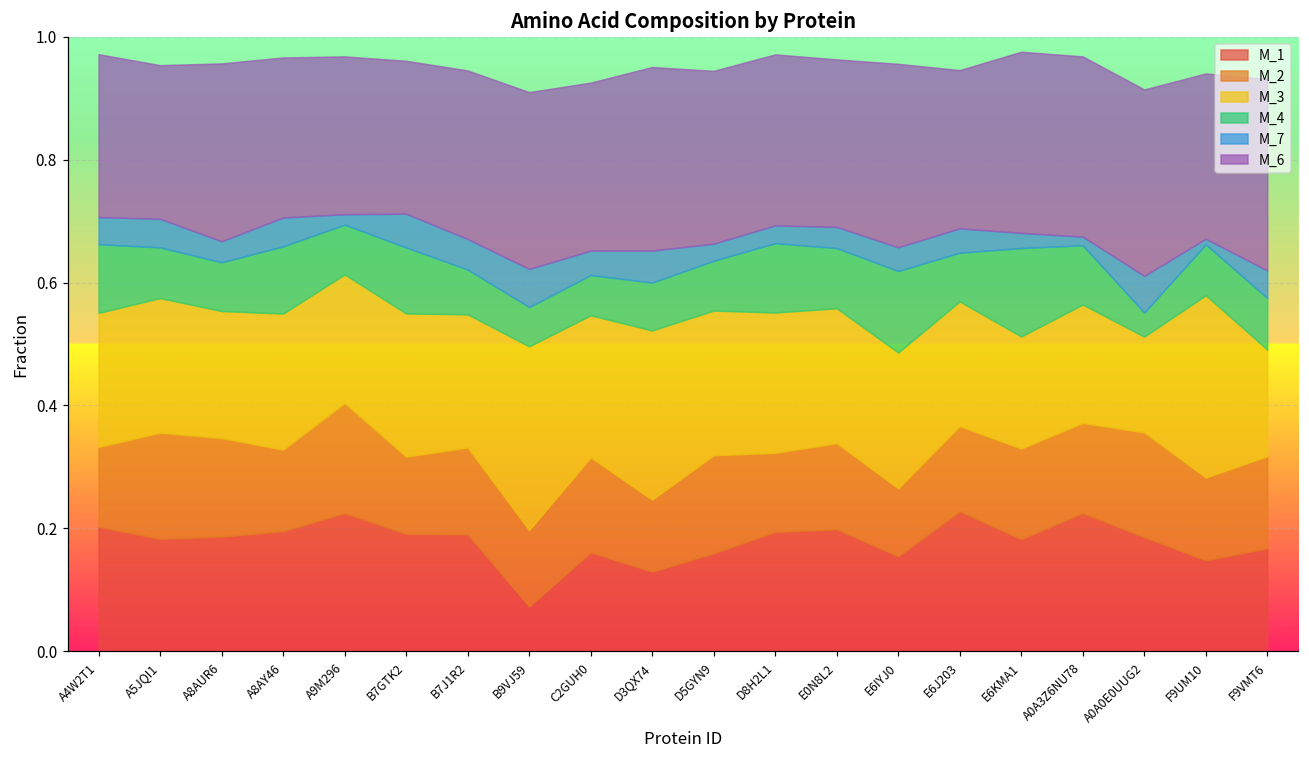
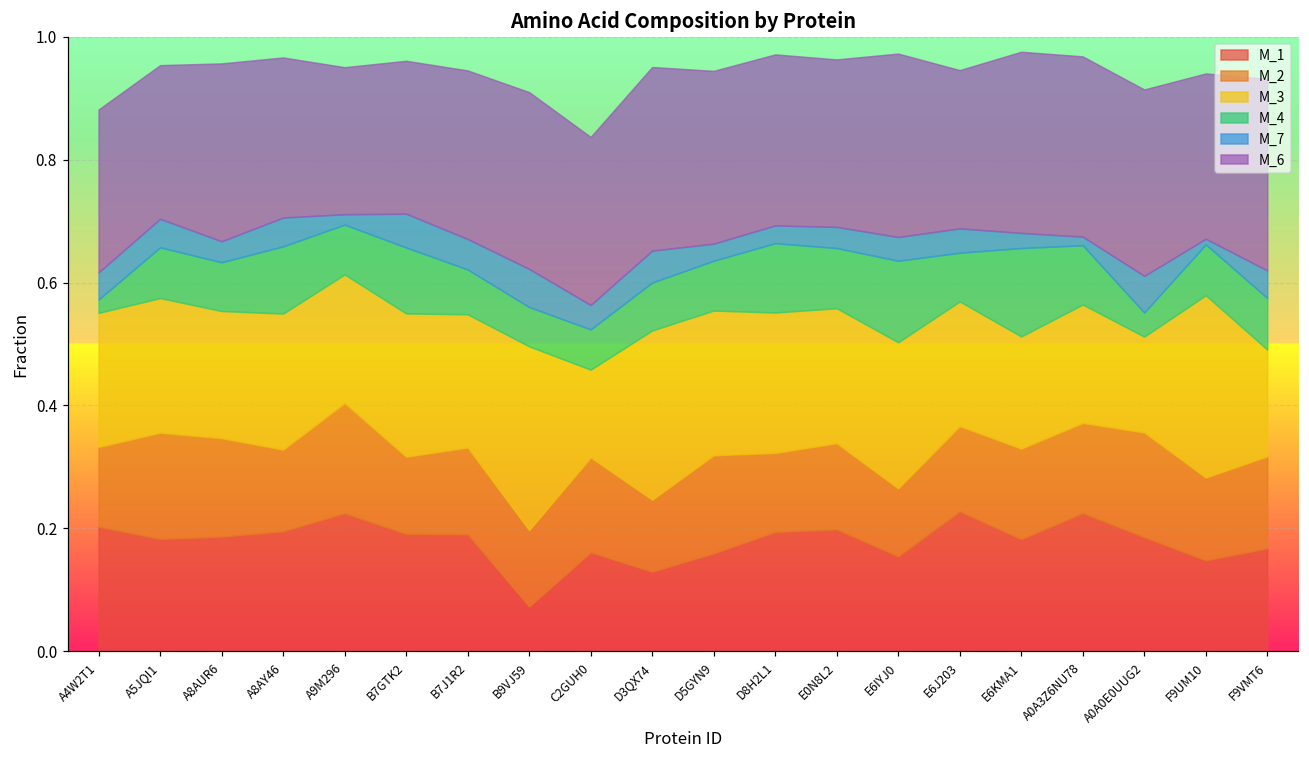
  {
    "M_3": {
      "A4W2T1": 0.22,
      "A5JQI1": 0.22,
      "A8AUR6": 0.21,
      "A8AY46": 0.22,
      "A9M296": 0.21,
      "B7GTK2": 0.23,
      "B7J1R2": 0.22,
      "B9VJ59": 0.30,
-     "C2GUH0": 0.23,
+     "C2GUH0": 0.14,
      "D3QX74": 0.28,
      "D5GYN9": 0.24,
      "D8H2L1": 0.23,
      "E0N8L2": 0.22,
-     "E6IYJ0": 0.22,
+     "E6IYJ0": 0.24,
      "E6J203": 0.20,
      "E6KMA1": 0.18,
      "A0A3Z6NU78": 0.19,
      "A0A0E0UUG2": 0.16,
      "F9UM10": 0.30,
      "F9VMT6": 0.17
    },
    "M_4": {
-     "A4W2T1": 0.11,
+     "A4W2T1": 0.02,
      "A5JQI1": 0.08,
      "A8AUR6": 0.08,
      "A8AY46": 0.11,
      "A9M296": 0.08,
      "B7GTK2": 0.11,
      "B7J1R2": 0.07,
      "B9VJ59": 0.06,
      "C2GUH0": 0.07,
      "D3QX74": 0.08,
      "D5GYN9": 0.08,
      "D8H2L1": 0.11,
      "E0N8L2": 0.10,
      "E6IYJ0": 0.13,
      "E6J203": 0.08,
      "E6KMA1": 0.14,
      "A0A3Z6NU78": 0.10,
      "A0A0E0UUG2": 0.04,
      "F9UM10": 0.08,
      "F9VMT6": 0.08
    },
    "M_7": {
      "A4W2T1": 0.04,
      "A5JQI1": 0.05,
      "A8AUR6": 0.03,
      "A8AY46": 0.05,
      "A9M296": 0.02,
      "B7GTK2": 0.05,
      "B7J1R2": 0.05,
      "B9VJ59": 0.06,
      "C2GUH0": 0.04,
      "D3QX74": 0.05,
      "D5GYN9": 0.03,
      "D8H2L1": 0.03,
      "E0N8L2": 0.03,
      "E6IYJ0": 0.04,
      "E6J203": 0.04,
      "E6KMA1": 0.02,
      "A0A3Z6NU78": 0.01,
      "A0A0E0UUG2": 0.06,
      "F9UM10": 0.01,
      "F9VMT6": 0.04
    },
    "M_6": {
      "A4W2T1": 0.26,
      "A5JQI1": 0.25,
      "A8AUR6": 0.29,
      "A8AY46": 0.26,
-     "A9M296": 0.26,
+     "A9M296": 0.24,
      "B7GTK2": 0.25,
      "B7J1R2": 0.27,
      "B9VJ59": 0.29,
      "C2GUH0": 0.27,
      "D3QX74": 0.30,
      "D5GYN9": 0.28,
      "D8H2L1": 0.28,
      "E0N8L2": 0.27,
      "E6IYJ0": 0.30,
      "E6J203": 0.26,
      "E6KMA1": 0.29,
      "A0A3Z6NU78": 0.29,
      "A0A0E0UUG2": 0.30,
      "F9UM10": 0.27
    }
  }
